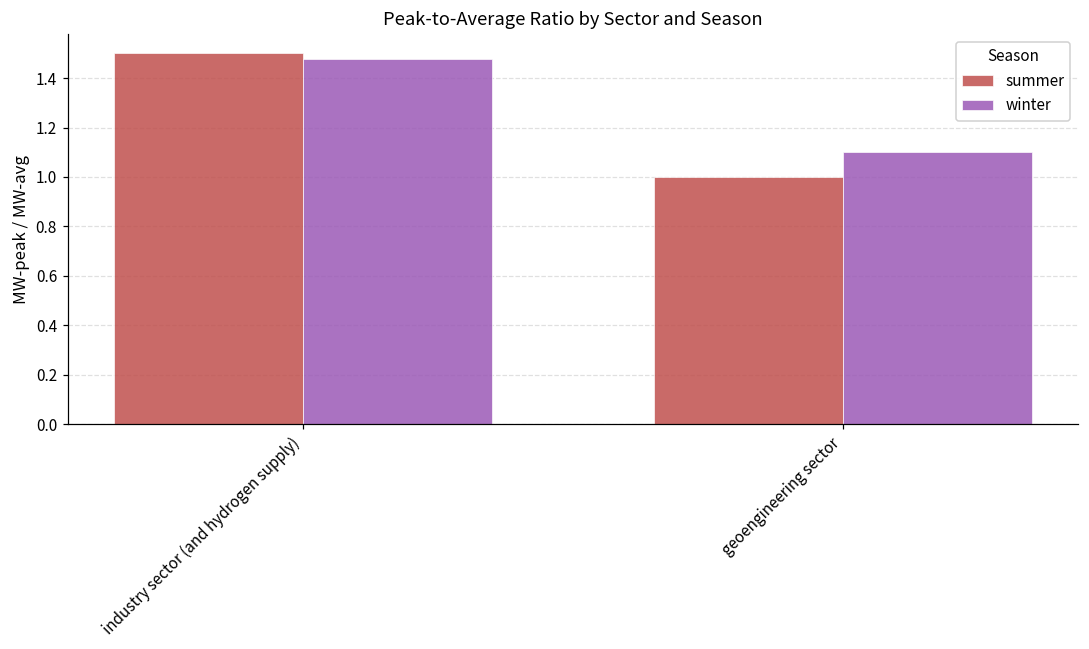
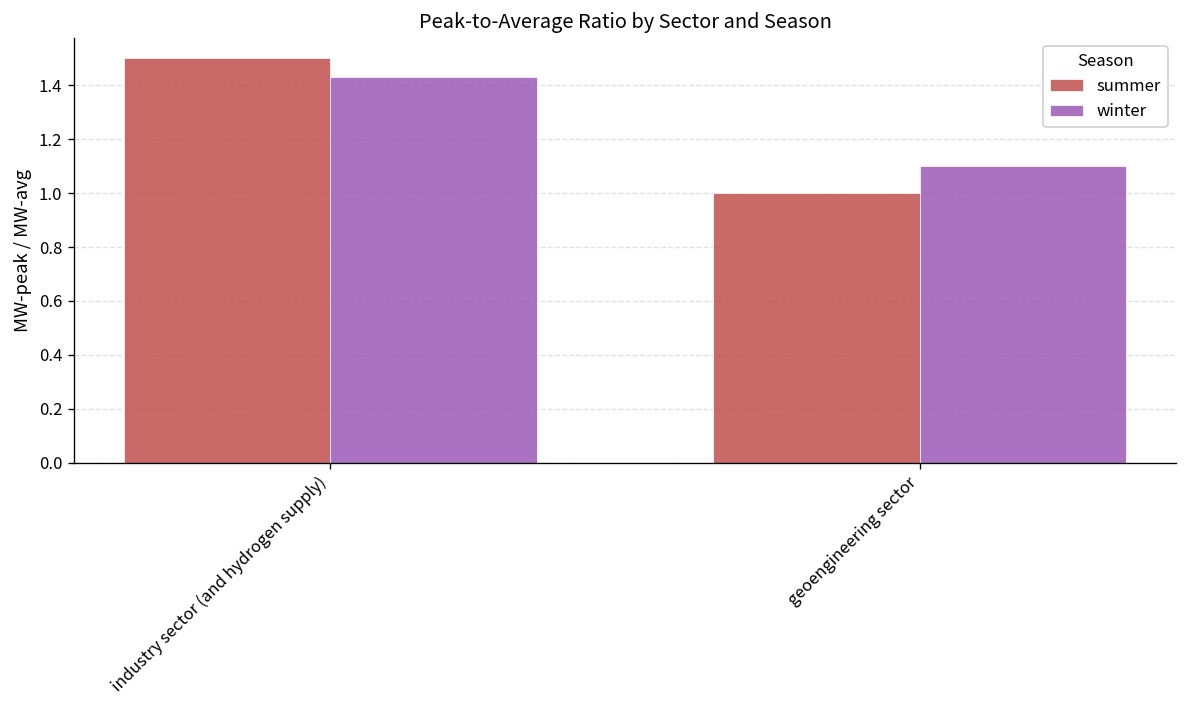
  {
    "summer": {
      "industry sector (and hydrogen supply)": 1.50,
      "geoengineering sector": 1.00
    },
    "winter": {
-     "industry sector (and hydrogen supply)": 1.48,
+     "industry sector (and hydrogen supply)": 1.43,
      "geoengineering sector": 1.10
    }
  }
